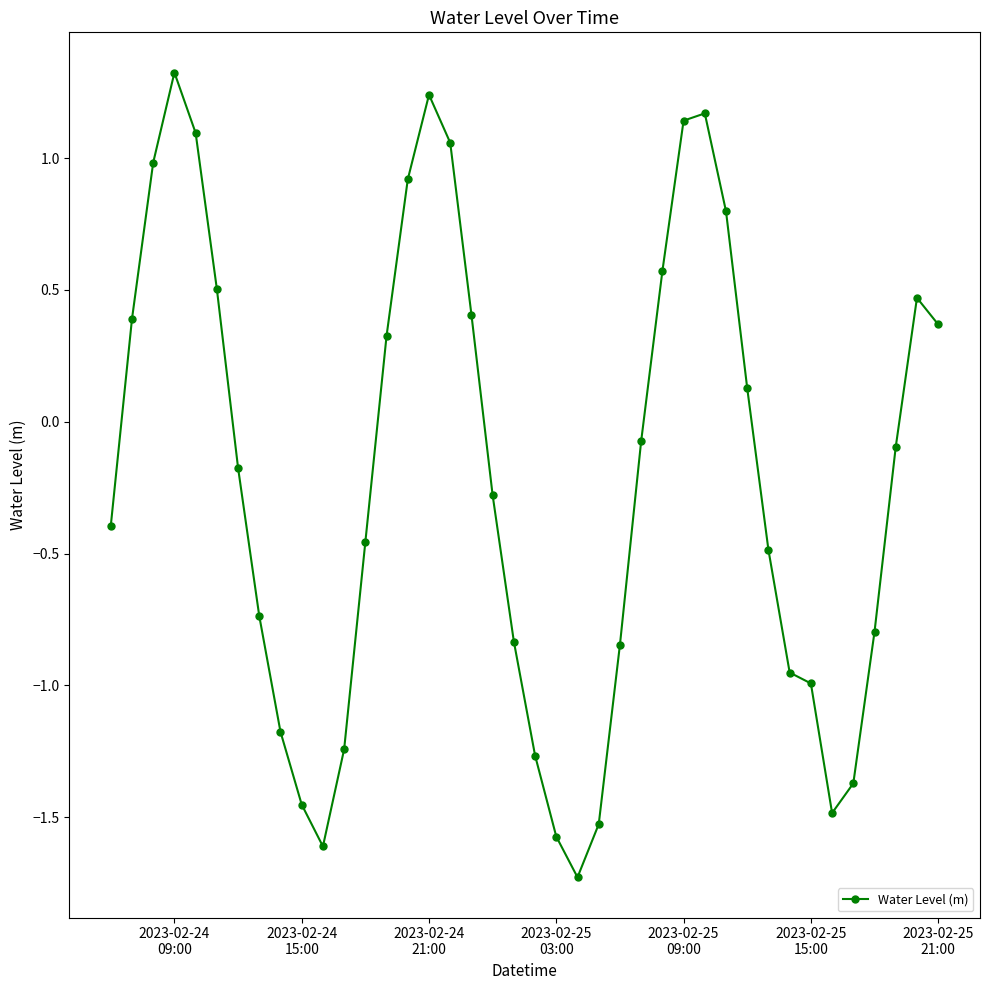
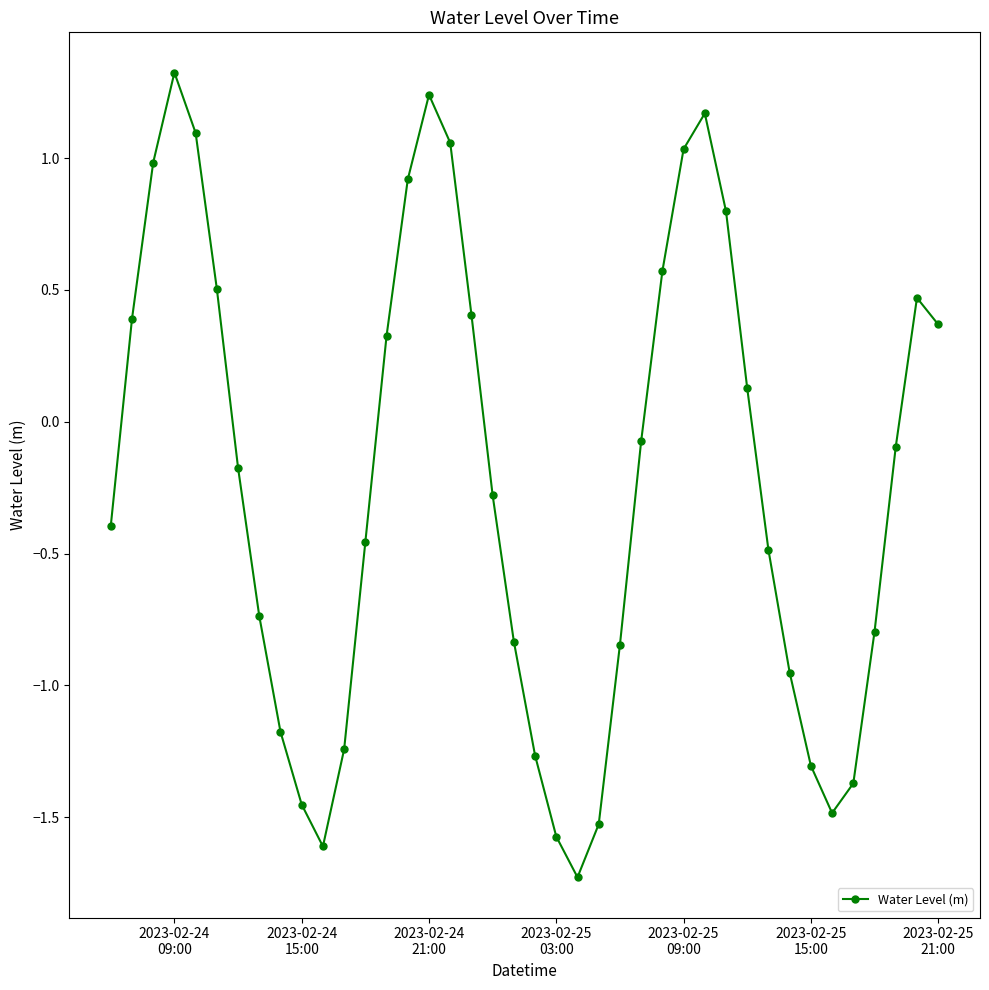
  {
    "2023-02-24 09:00": 1.32,
    "2023-02-24 15:00": -1.45,
    "2023-02-24 21:00": 1.24,
    "2023-02-25 03:00": -1.57,
-   "2023-02-25 09:00": 1.14,
-   "2023-02-25 15:00": -0.99,
+   "2023-02-25 09:00": 1.03,
+   "2023-02-25 15:00": -1.30,
    "2023-02-25 21:00": 0.37
  }
